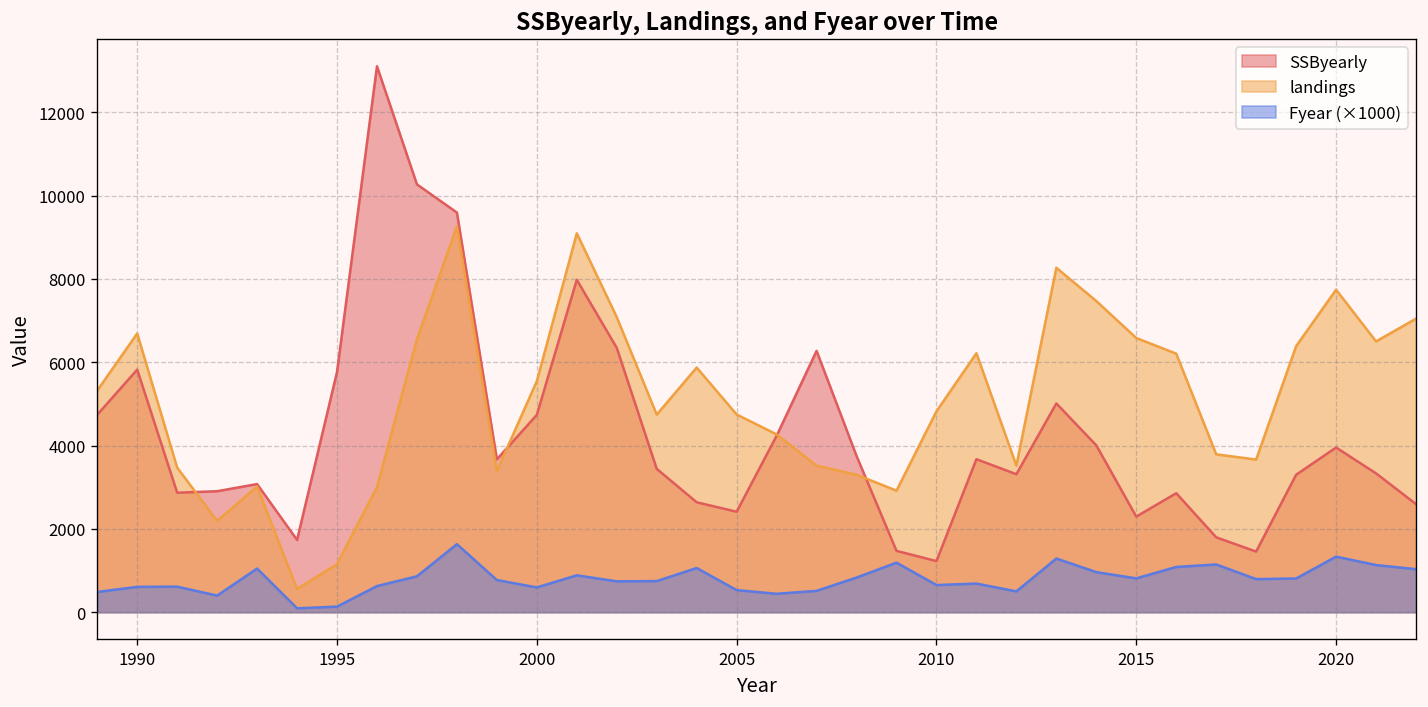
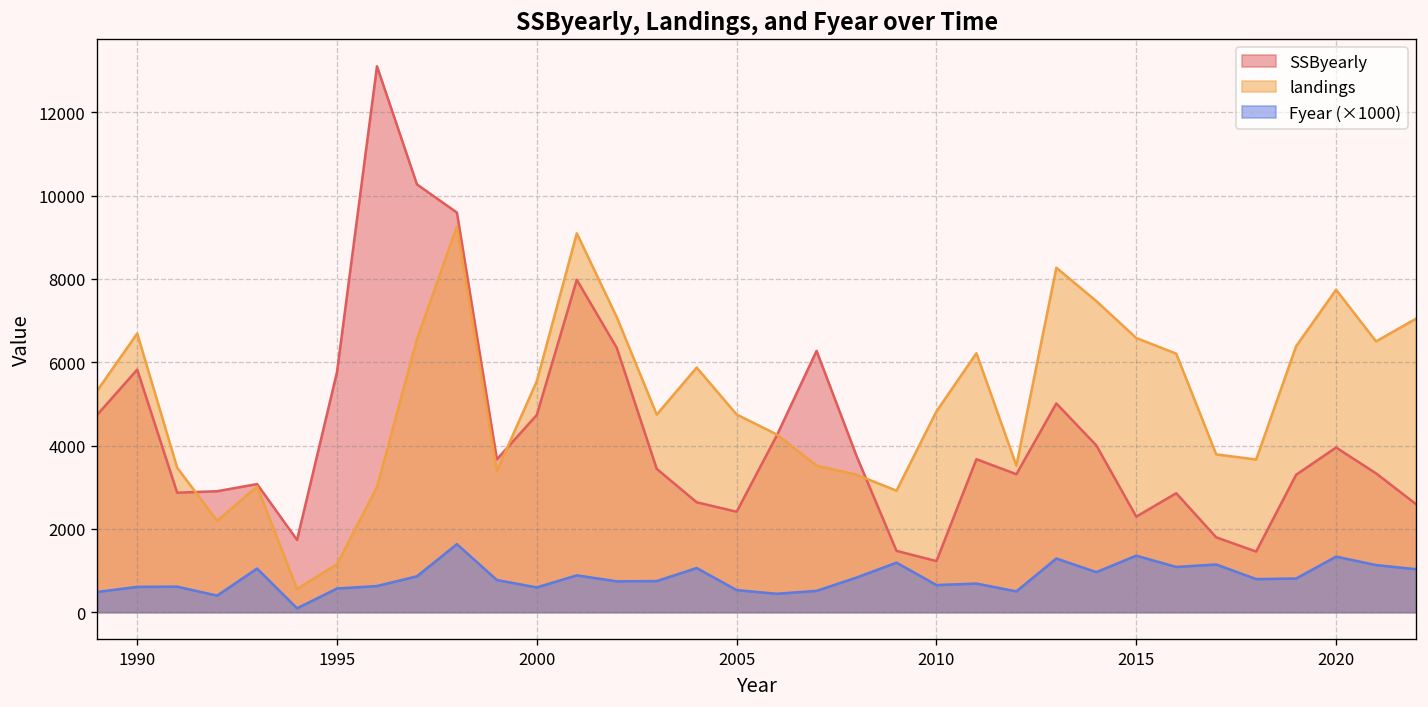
  {
    "Fyear (×1000)": {
      "1990": 600,
-     "1995": 100,
+     "1995": 600,
      "2000": 600,
      "2005": 500,
      "2010": 700,
-     "2015": 800,
+     "2015": 1400,
      "2020": 1300
    }
  }
